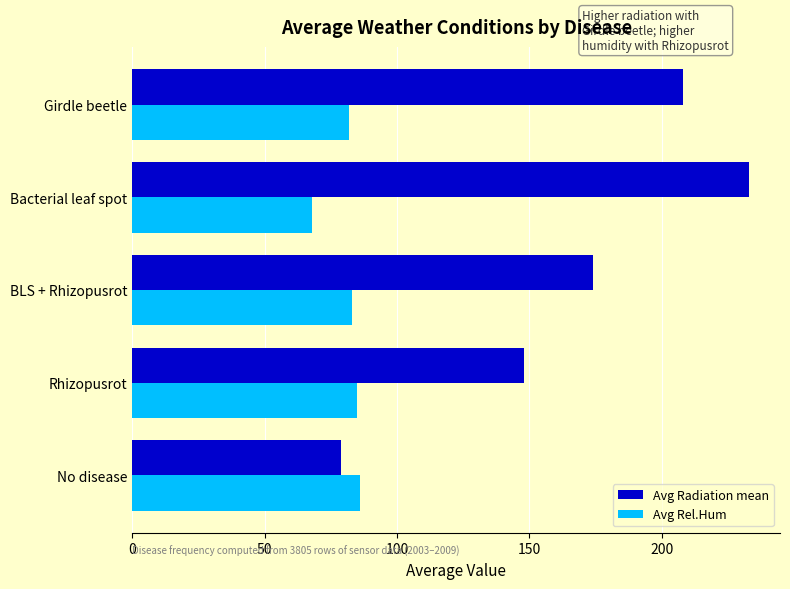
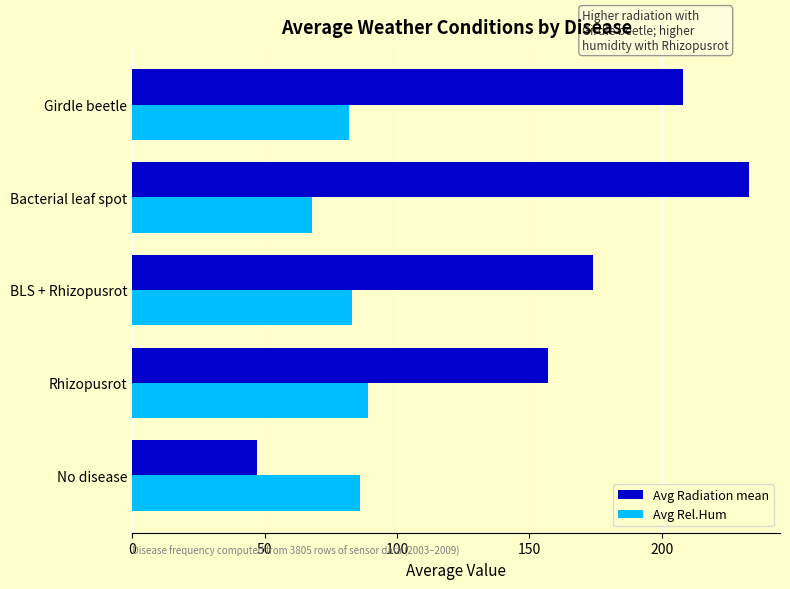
  {
    "Avg Radiation mean": {
      "Girdle beetle": 208,
      "Bacterial leaf spot": 233,
      "BLS + Rhizopusrot": 174,
-     "Rhizopusrot": 148,
-     "No disease": 79
+     "Rhizopusrot": 157,
+     "No disease": 47
    },
    "Avg Rel.Hum": {
      "Girdle beetle": 82,
      "Bacterial leaf spot": 68,
      "BLS + Rhizopusrot": 83,
-     "Rhizopusrot": 85,
+     "Rhizopusrot": 89,
      "No disease": 86
    }
  }
